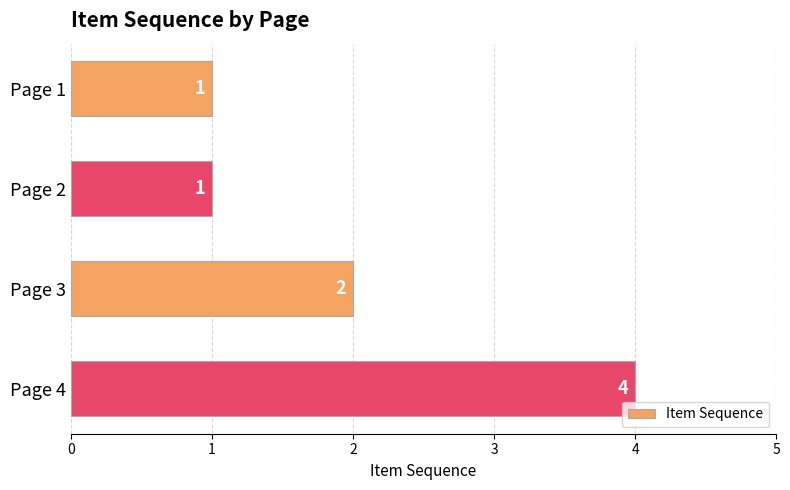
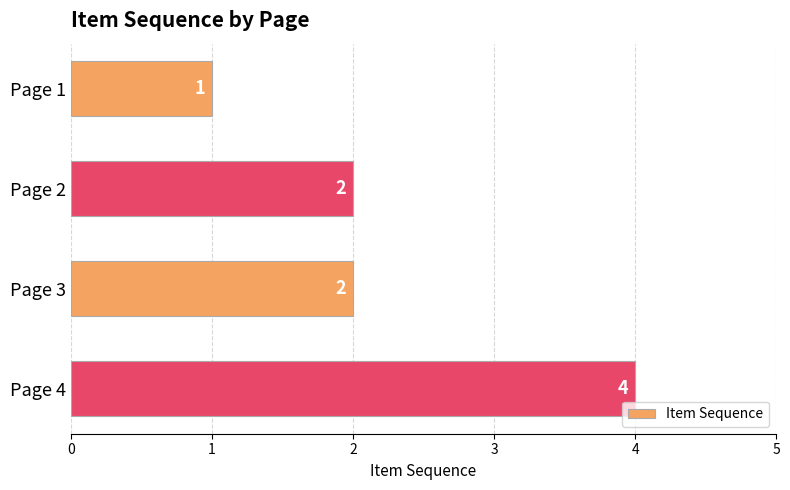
  {
    "Page 1": 1,
-   "Page 2": 1,
+   "Page 2": 2,
    "Page 3": 2,
    "Page 4": 4
  }
